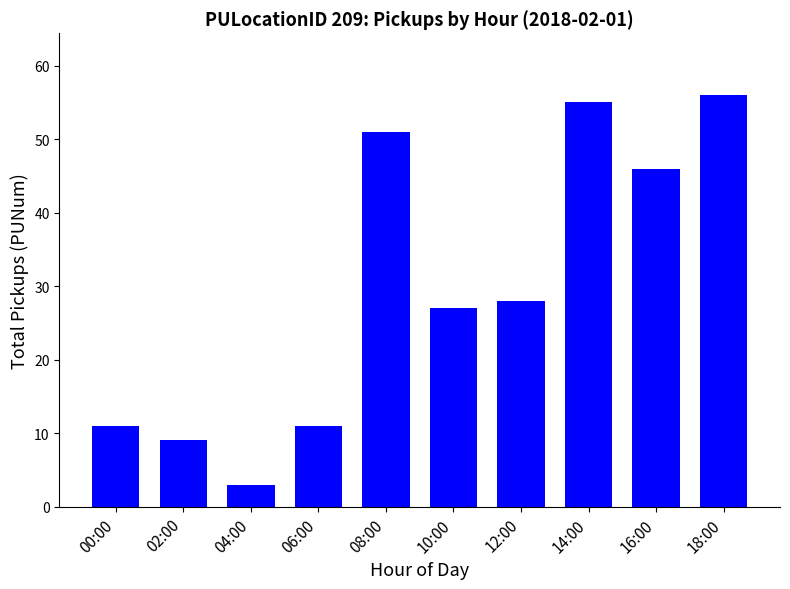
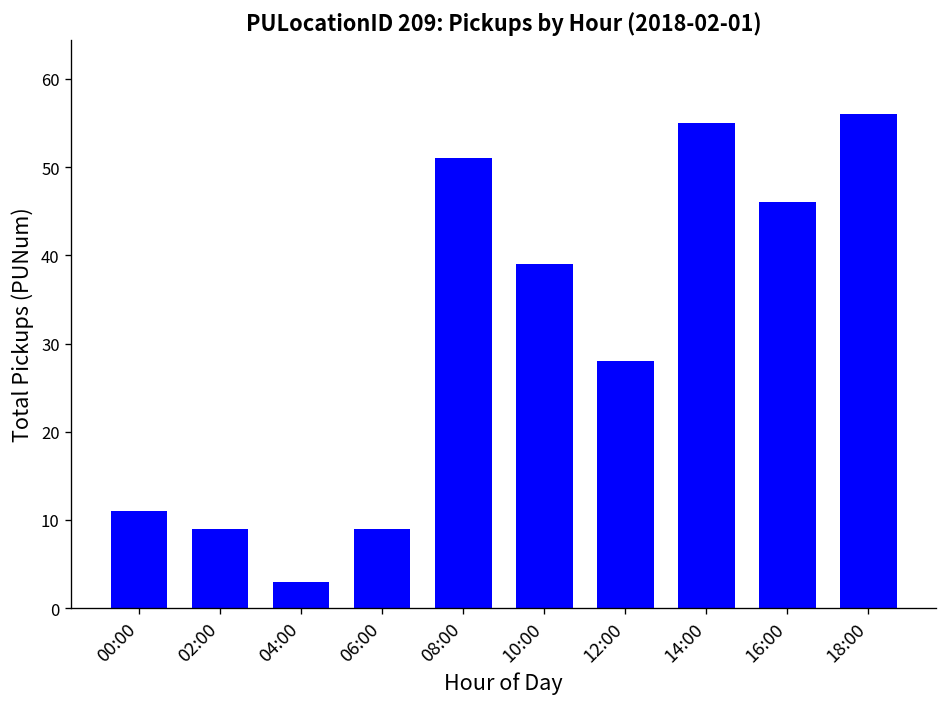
  {
    "00:00": 11,
    "02:00": 9,
    "04:00": 3,
-   "06:00": 11,
+   "06:00": 9,
    "08:00": 51,
-   "10:00": 27,
+   "10:00": 39,
    "12:00": 28,
    "14:00": 55,
    "16:00": 46,
    "18:00": 56
  }
